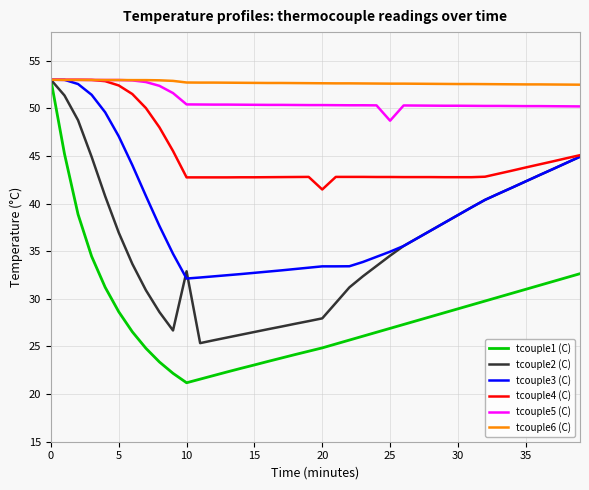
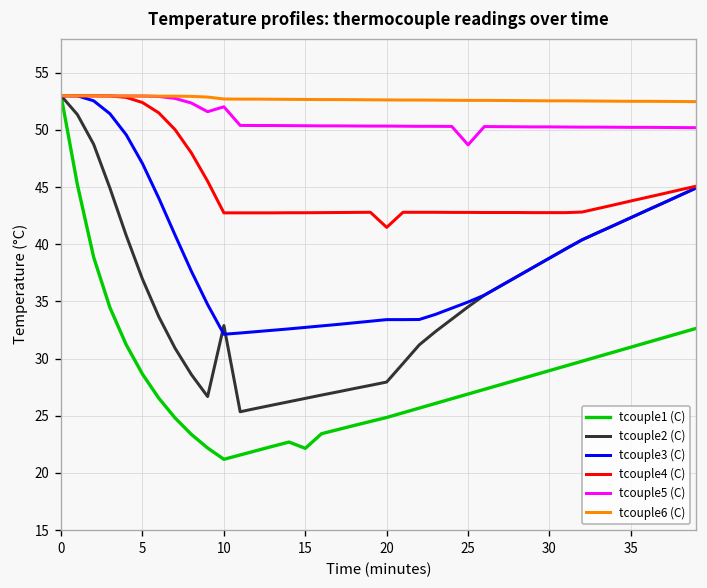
  {
    "tcouple1 (C)": {
      "5": 29,
      "10": 21,
-     "15": 23,
+     "15": 22,
      "20": 25,
      "25": 27,
      "30": 29,
      "35": 31
    },
    "tcouple2 (C)": {
      "5": 37,
      "10": 33,
      "15": 27,
      "20": 28,
      "25": 35
    },
    "tcouple3 (C)": {
      "5": 47,
      "10": 32,
      "15": 33,
      "20": 33,
      "25": 35
    },
    "tcouple4 (C)": {
      "5": 52,
      "10": 43,
      "15": 43,
      "20": 41,
      "25": 43,
      "30": 43,
      "35": 44
    },
    "tcouple5 (C)": {
-     "10": 50,
+     "10": 52,
      "15": 50,
      "20": 50,
      "25": 49,
      "30": 50,
      "35": 50
    },
    "tcouple6 (C)": {
      "10": 53,
      "15": 53,
      "20": 53,
      "25": 53,
      "30": 53,
      "35": 53
    }
  }
